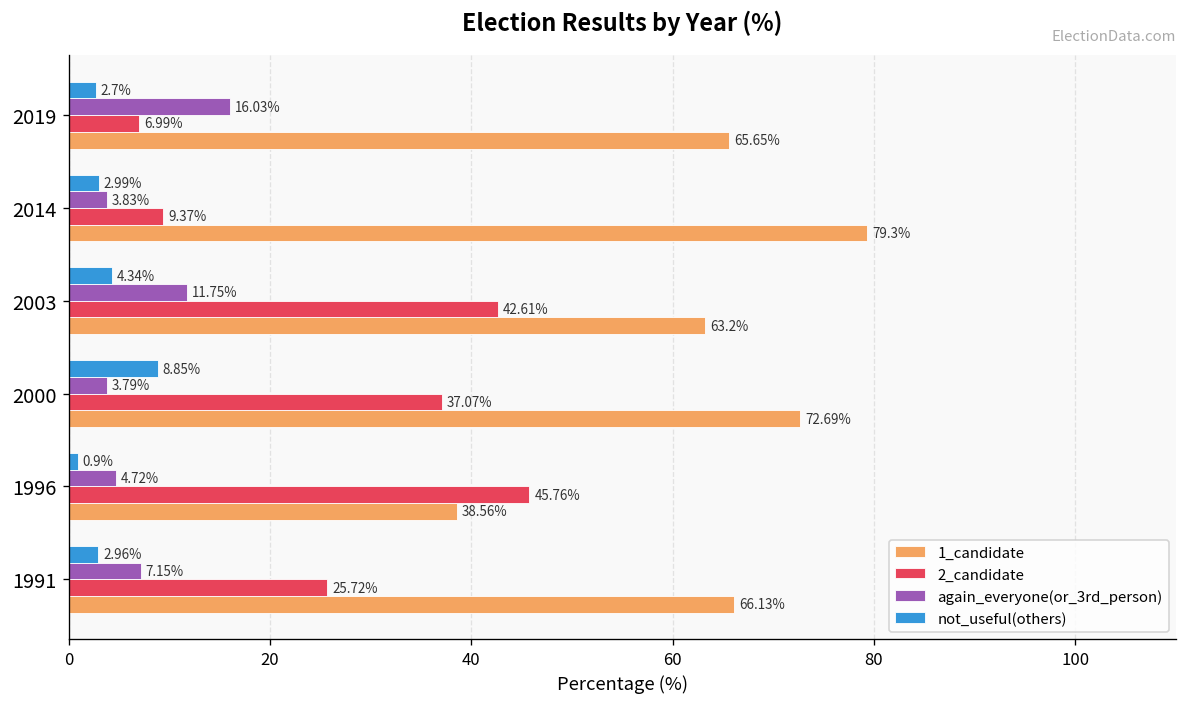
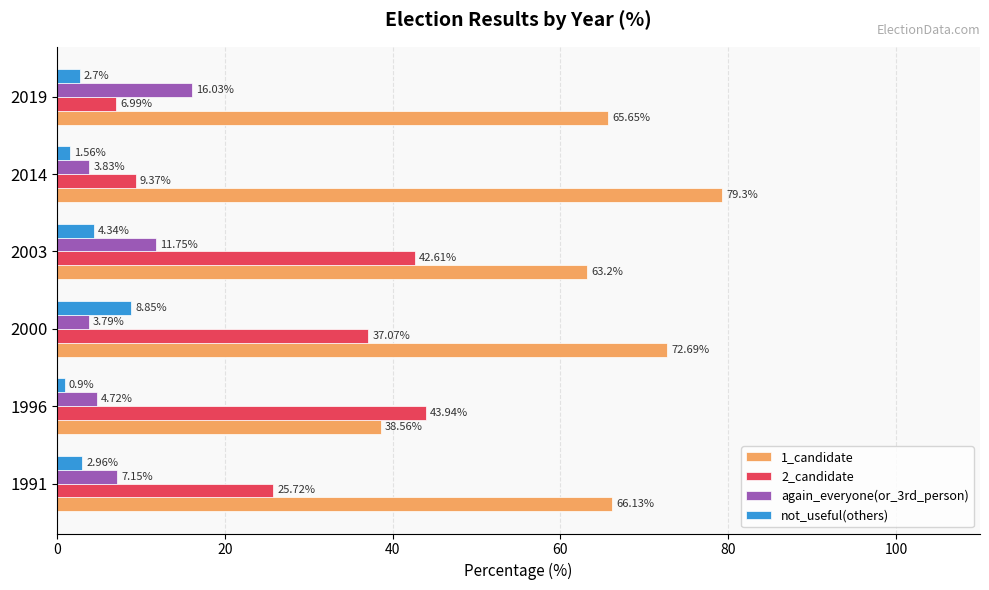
  {
    "1_candidate": {
      "2019": "65.65%",
      "2014": "79.3%",
      "2003": "63.2%",
      "2000": "72.69%",
      "1996": "38.56%",
      "1991": "66.13%"
    },
    "2_candidate": {
      "2019": "6.99%",
      "2014": "9.37%",
      "2003": "42.61%",
      "2000": "37.07%",
-     "1996": "45.76%",
+     "1996": "43.94%",
      "1991": "25.72%"
    },
    "again_everyone(or_3rd_person)": {
      "2019": "16.03%",
      "2014": "3.83%",
      "2003": "11.75%",
      "2000": "3.79%",
      "1996": "4.72%",
      "1991": "7.15%"
    },
    "not_useful(others)": {
      "2019": "2.7%",
-     "2014": "2.99%",
+     "2014": "1.56%",
      "2003": "4.34%",
      "2000": "8.85%",
      "1996": "0.9%",
      "1991": "2.96%"
    }
  }
